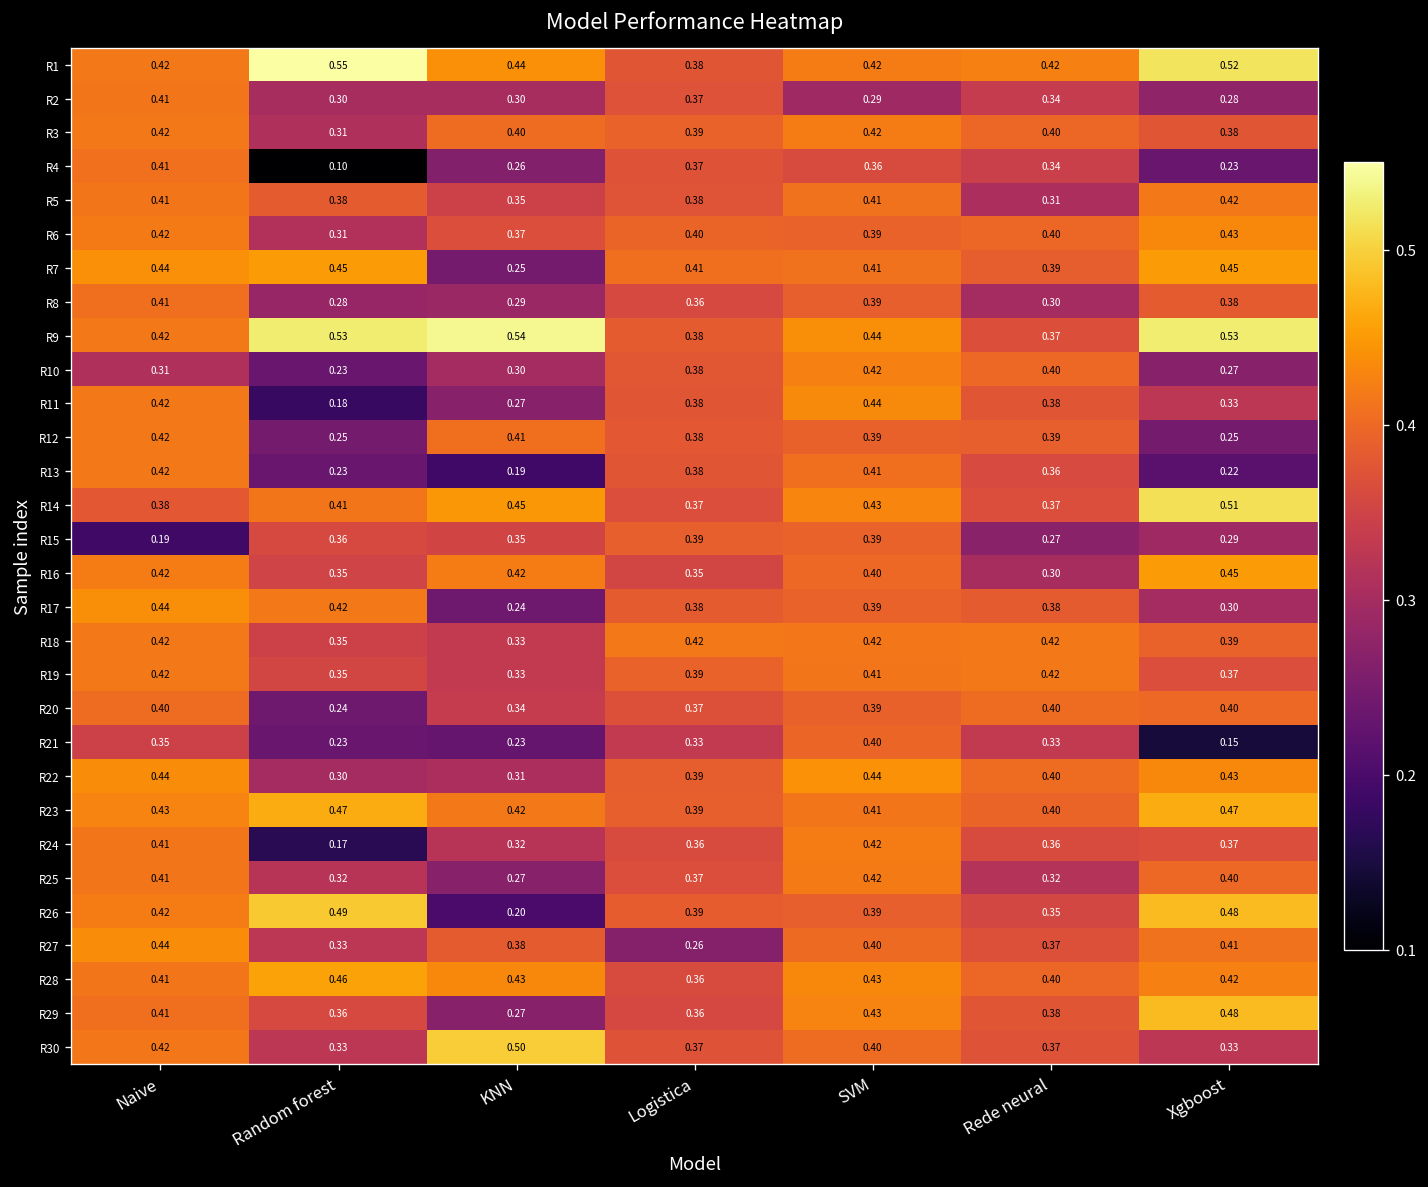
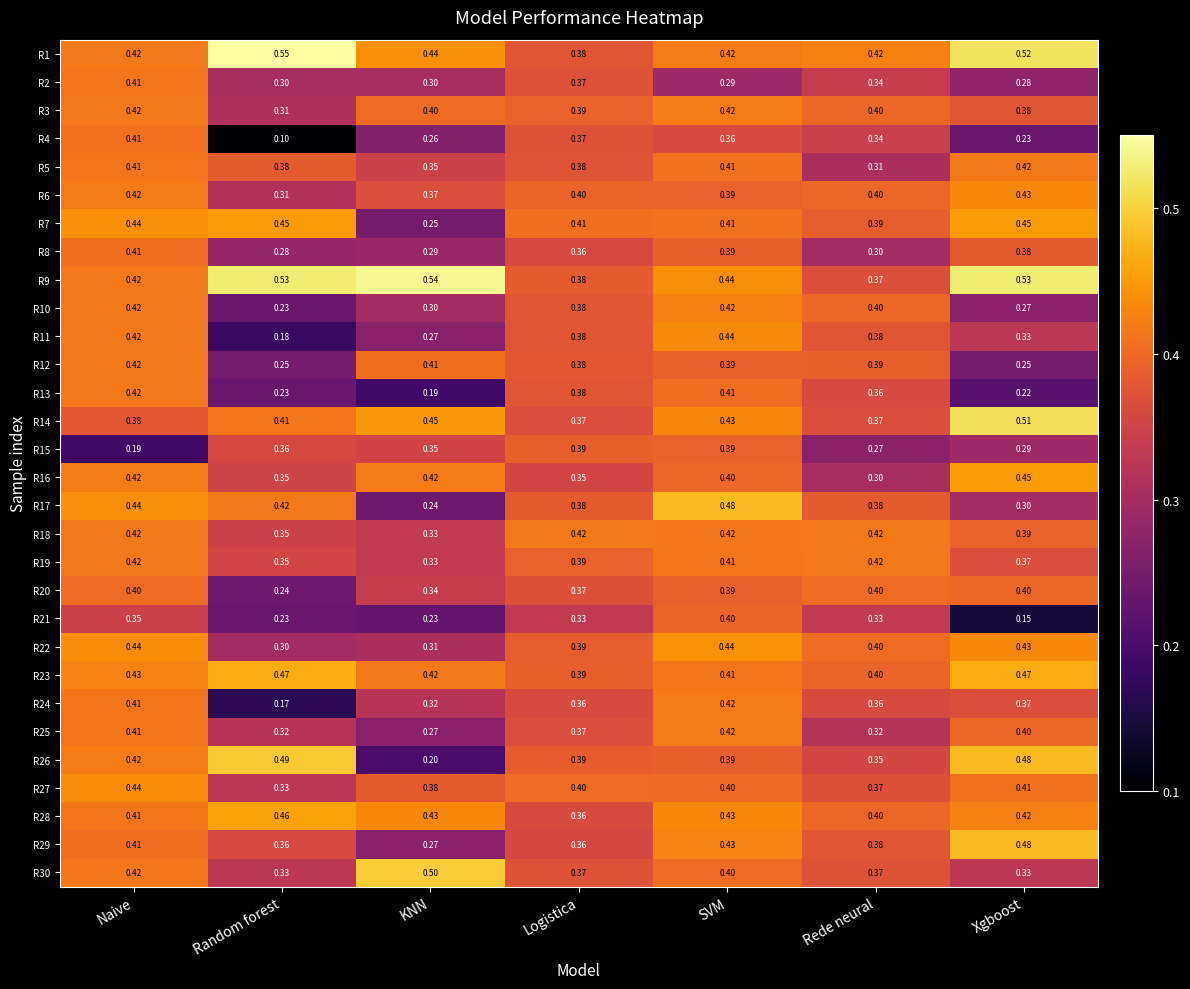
  {
    "R10": {
-     "Naive": 0.31,
+     "Naive": 0.42,
      "Random forest": 0.23,
      "KNN": 0.30,
      "Logistica": 0.38,
      "SVM": 0.42,
      "Rede neural": 0.40,
      "Xgboost": 0.27
    },
    "R17": {
      "Naive": 0.44,
      "Random forest": 0.42,
      "KNN": 0.24,
      "Logistica": 0.38,
-     "SVM": 0.39,
+     "SVM": 0.48,
      "Rede neural": 0.38,
      "Xgboost": 0.30
    },
    "R27": {
      "Naive": 0.44,
      "Random forest": 0.33,
      "KNN": 0.38,
-     "Logistica": 0.26,
+     "Logistica": 0.40,
      "SVM": 0.40,
      "Rede neural": 0.37,
      "Xgboost": 0.41
    }
  }
